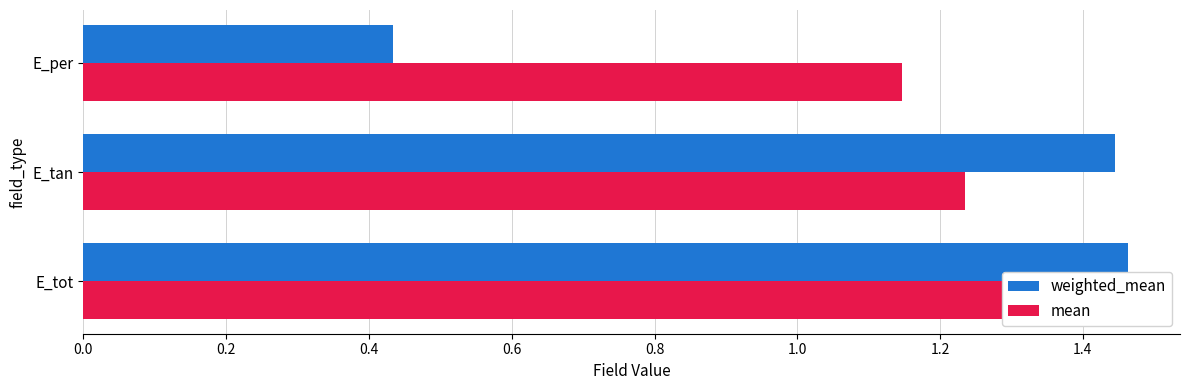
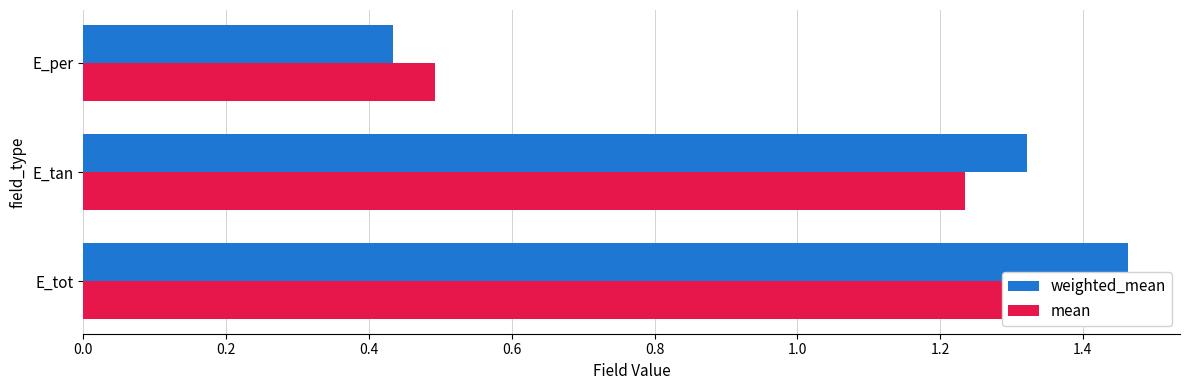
  {
    "weighted_mean": {
      "E_per": 0.43,
-     "E_tan": 1.44,
+     "E_tan": 1.32,
      "E_tot": 1.46
    },
    "mean": {
-     "E_per": 1.15,
+     "E_per": 0.49,
      "E_tan": 1.23
    }
  }
